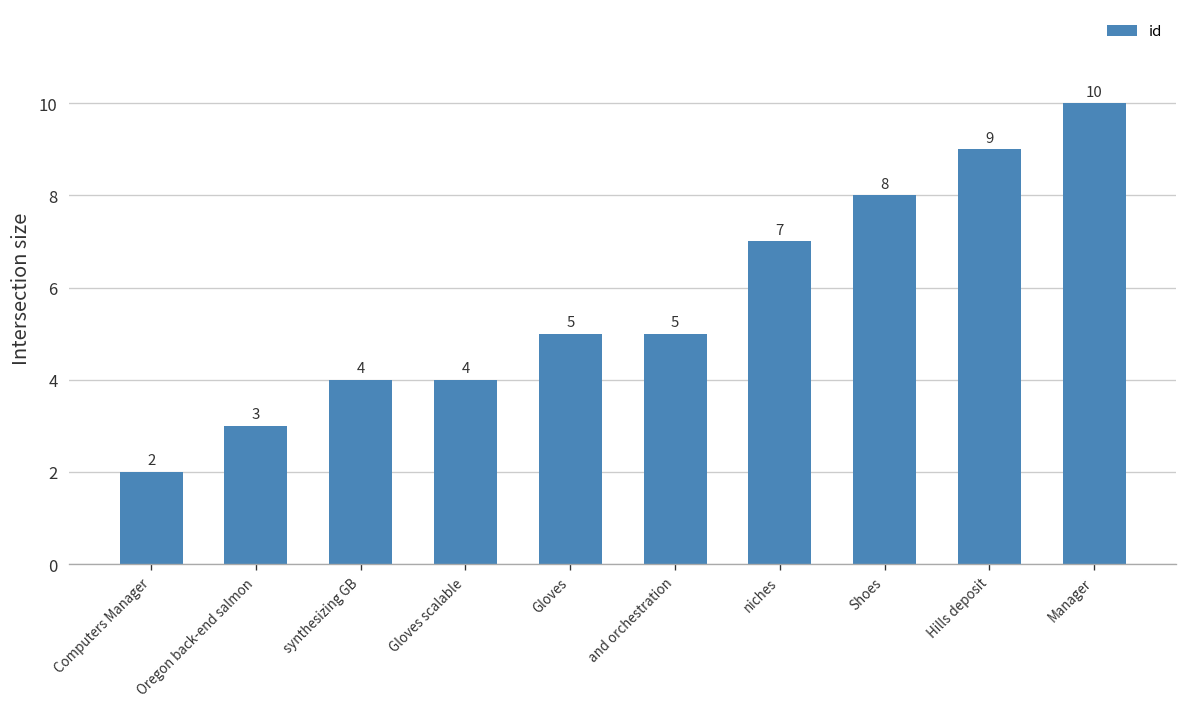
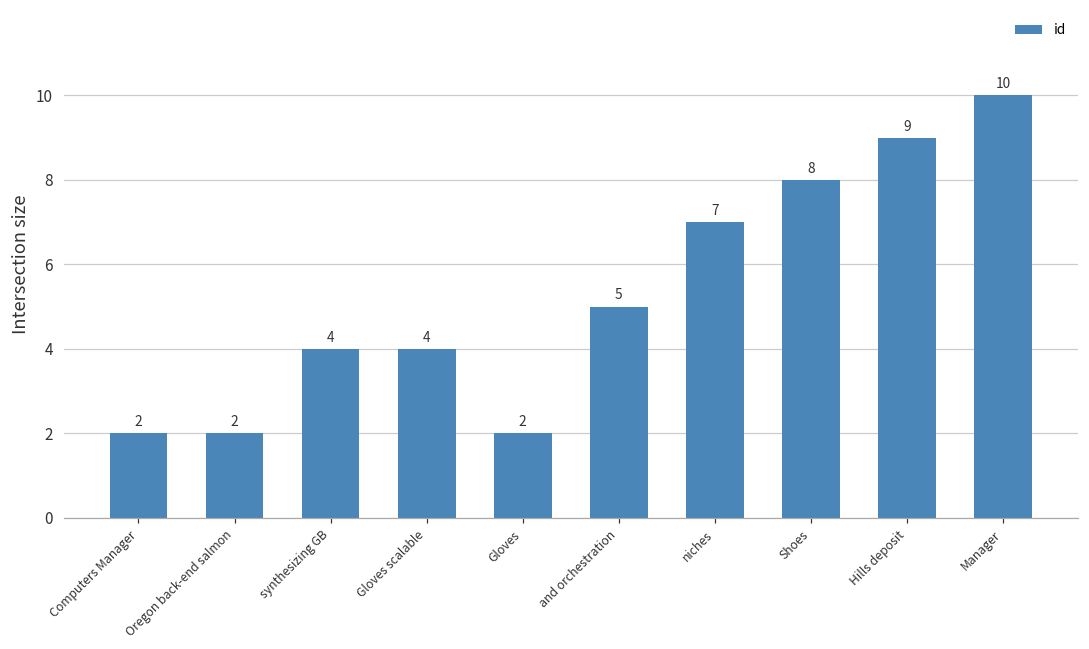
  {
    "Computers Manager": 2,
-   "Oregon back-end salmon": 3,
+   "Oregon back-end salmon": 2,
    "synthesizing GB": 4,
    "Gloves scalable": 4,
-   "Gloves": 5,
+   "Gloves": 2,
    "and orchestration": 5,
    "niches": 7,
    "Shoes": 8,
    "Hills deposit": 9,
    "Manager": 10
  }
